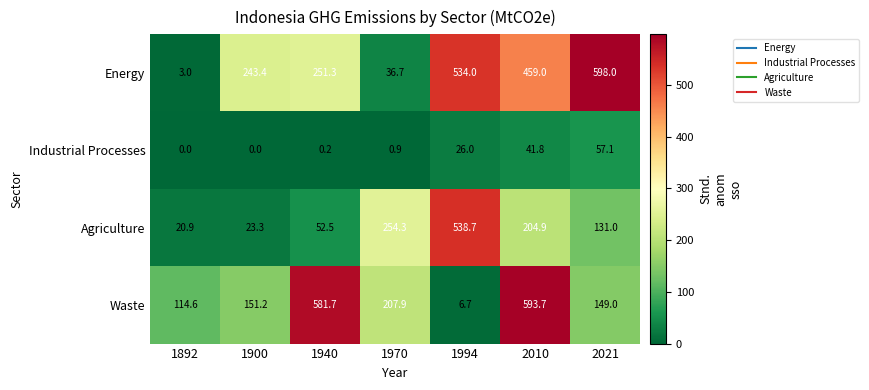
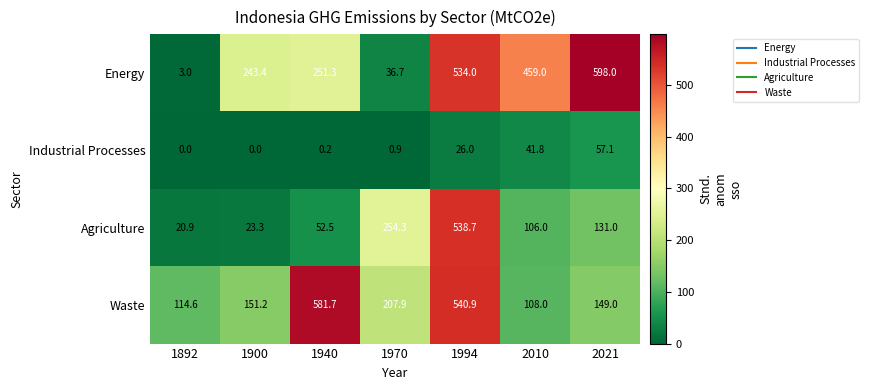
  {
    "Energy": {
      "1892": 3.0,
      "1900": 243.4,
      "1940": 251.3,
      "1970": 36.7,
      "1994": 534.0,
      "2010": 459.0,
      "2021": 598.0
    },
    "Industrial Processes": {
      "1892": 0.0,
      "1900": 0.0,
      "1940": 0.2,
      "1970": 0.9,
      "1994": 26.0,
      "2010": 41.8,
      "2021": 57.1
    },
    "Agriculture": {
      "1892": 20.9,
      "1900": 23.3,
      "1940": 52.5,
      "1970": 254.3,
      "1994": 538.7,
-     "2010": 204.9,
+     "2010": 106.0,
      "2021": 131.0
    },
    "Waste": {
      "1892": 114.6,
      "1900": 151.2,
      "1940": 581.7,
      "1970": 207.9,
-     "1994": 6.7,
-     "2010": 593.7,
+     "1994": 540.9,
+     "2010": 108.0,
      "2021": 149.0
    }
  }
